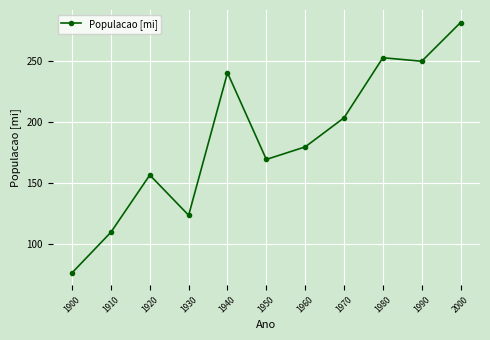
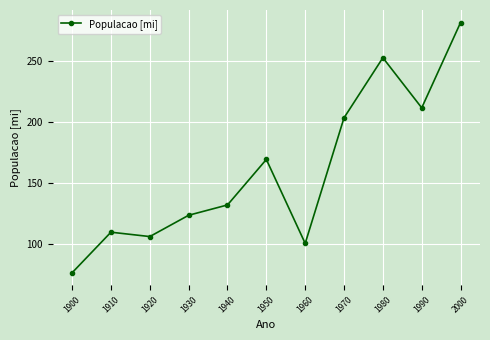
  {
    "1900": 76,
    "1910": 109,
-   "1920": 156,
+   "1920": 106,
    "1930": 123,
-   "1940": 240,
+   "1940": 132,
    "1950": 169,
-   "1960": 179,
+   "1960": 100,
    "1970": 203,
    "1980": 252,
-   "1990": 250,
+   "1990": 211,
    "2000": 281
  }
